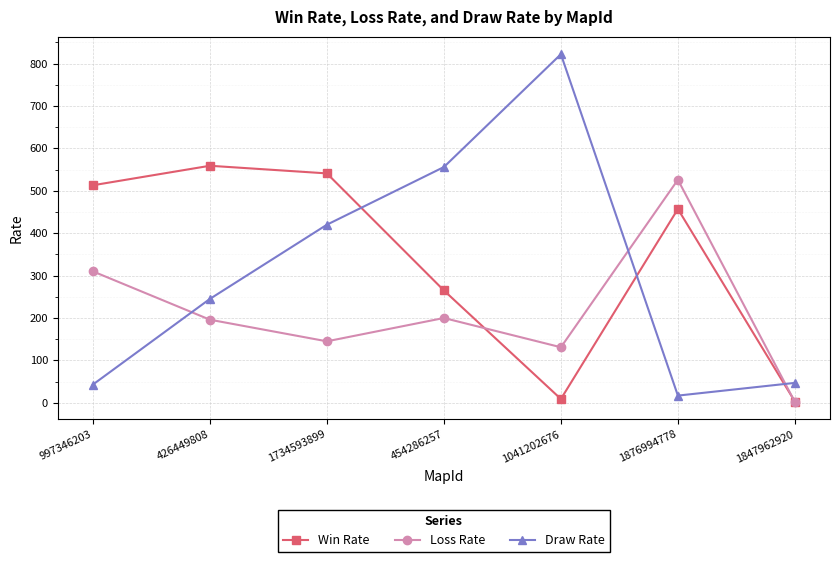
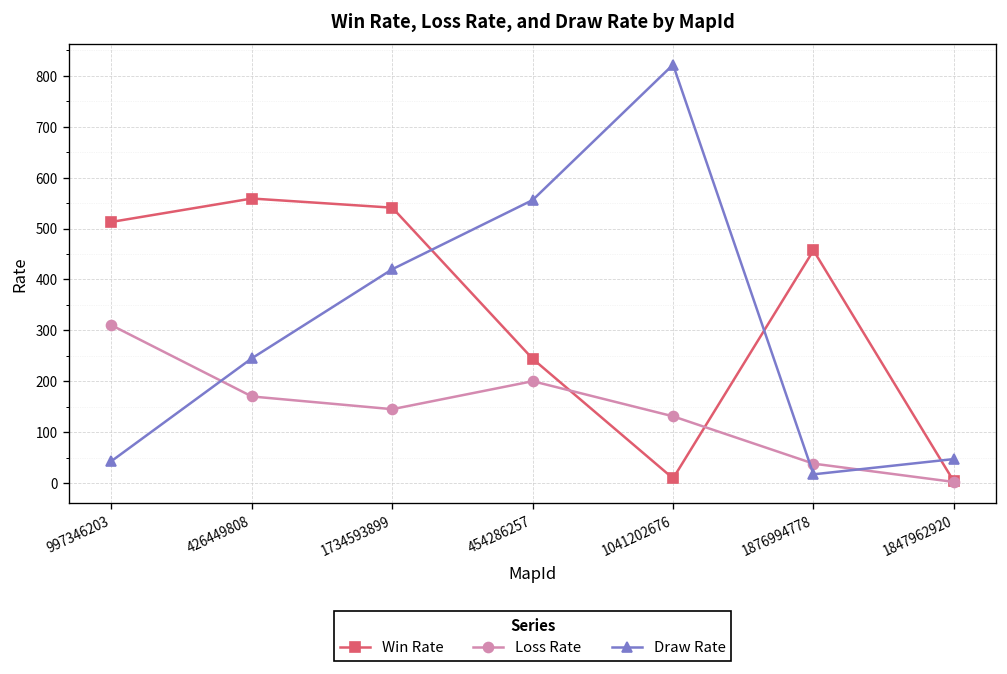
  {
    "Win Rate": {
      "997346203": 510,
      "426449808": 560,
      "1734593899": 540,
-     "454286257": 270,
+     "454286257": 240,
      "1041202676": 10,
      "1876994778": 460
    },
    "Loss Rate": {
      "997346203": 310,
-     "426449808": 200,
+     "426449808": 170,
      "1734593899": 150,
      "454286257": 200,
      "1041202676": 130,
-     "1876994778": 530
+     "1876994778": 40
    },
    "Draw Rate": {
      "997346203": 40,
      "426449808": 250,
      "1734593899": 420,
      "454286257": 560,
      "1041202676": 820,
      "1876994778": 20,
      "1847962920": 50
    }
  }
